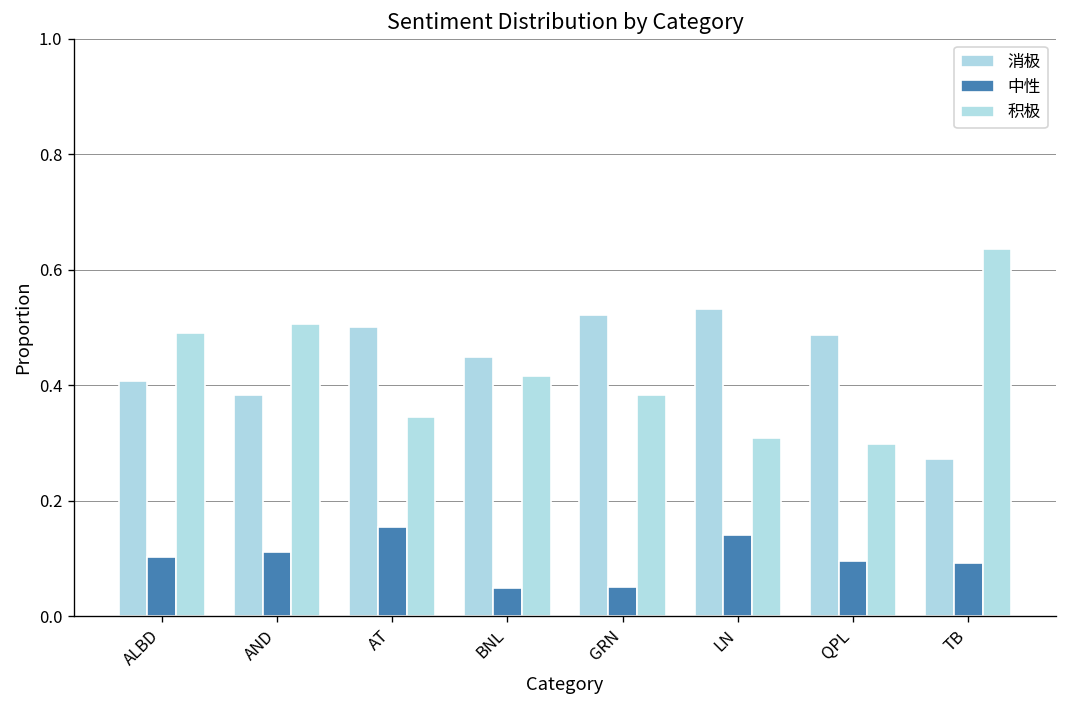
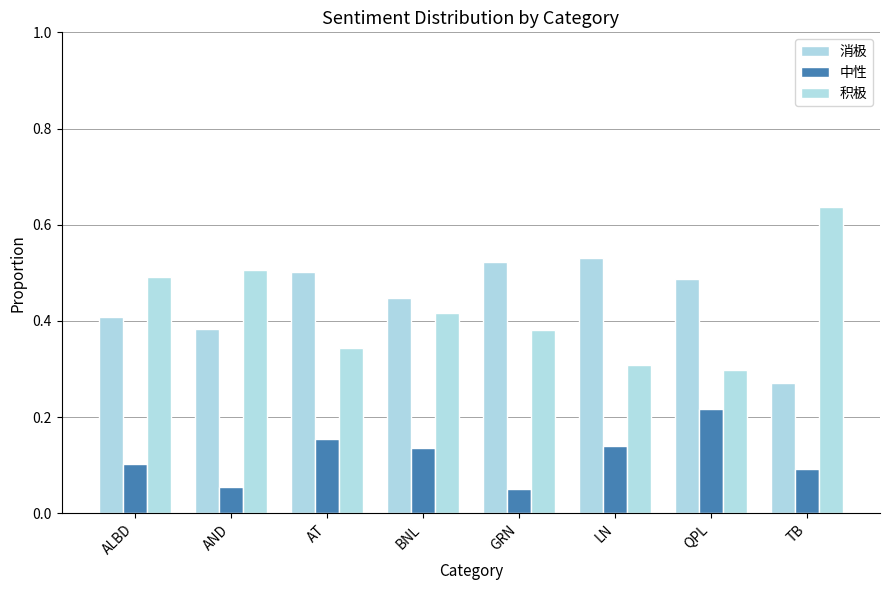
  {
    "中性": {
      "ALBD": 0.10,
-     "AND": 0.11,
+     "AND": 0.05,
      "AT": 0.15,
-     "BNL": 0.05,
+     "BNL": 0.14,
      "GRN": 0.05,
      "LN": 0.14,
-     "QPL": 0.10,
+     "QPL": 0.22,
      "TB": 0.09
    }
  }
